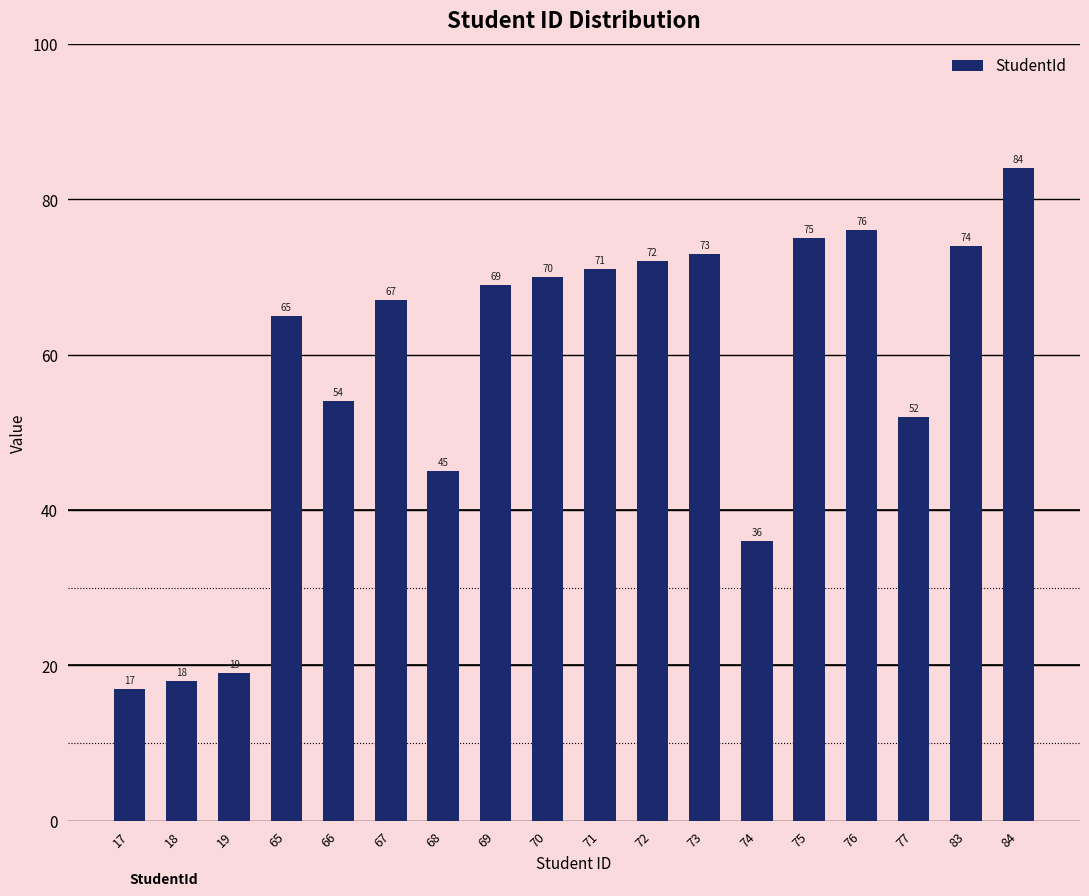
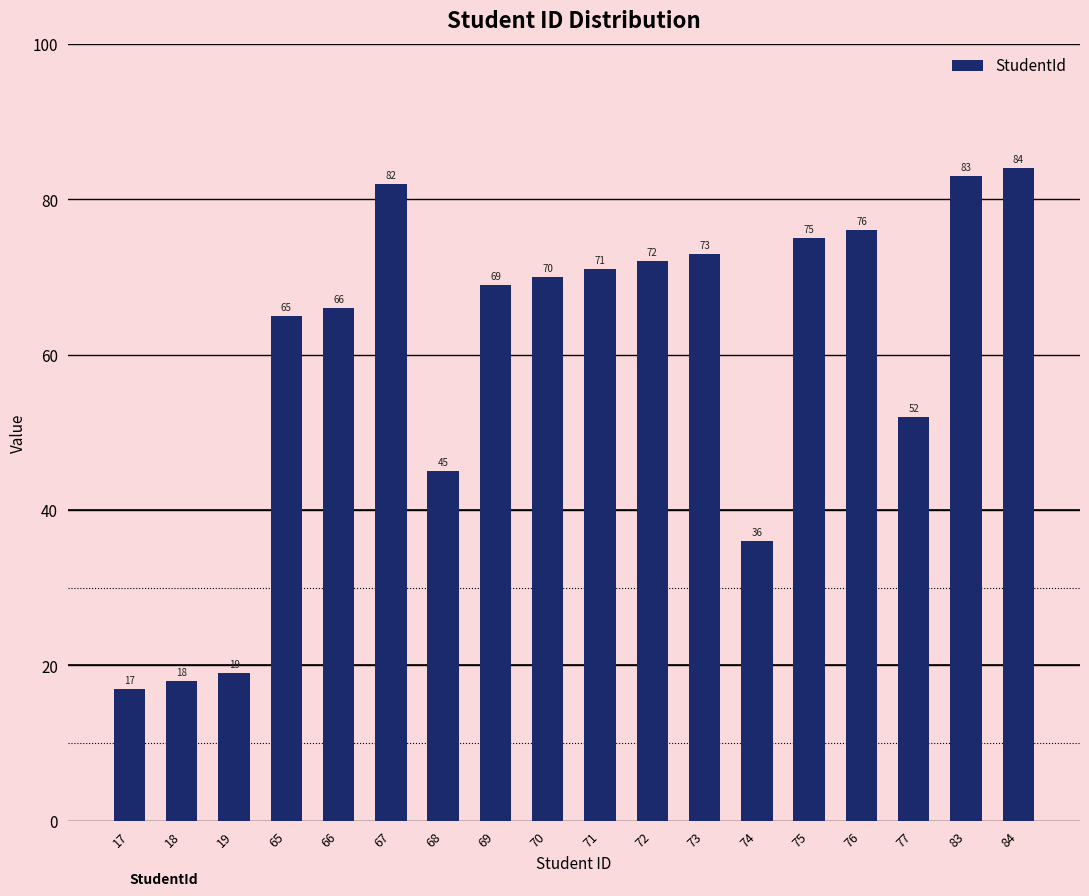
  {
    "17": 17,
    "18": 18,
    "19": 19,
    "65": 65,
-   "66": 54,
-   "67": 67,
+   "66": 66,
+   "67": 82,
    "68": 45,
    "69": 69,
    "70": 70,
    "71": 71,
    "72": 72,
    "73": 73,
    "74": 36,
    "75": 75,
    "76": 76,
    "77": 52,
-   "83": 74,
+   "83": 83,
    "84": 84
  }
